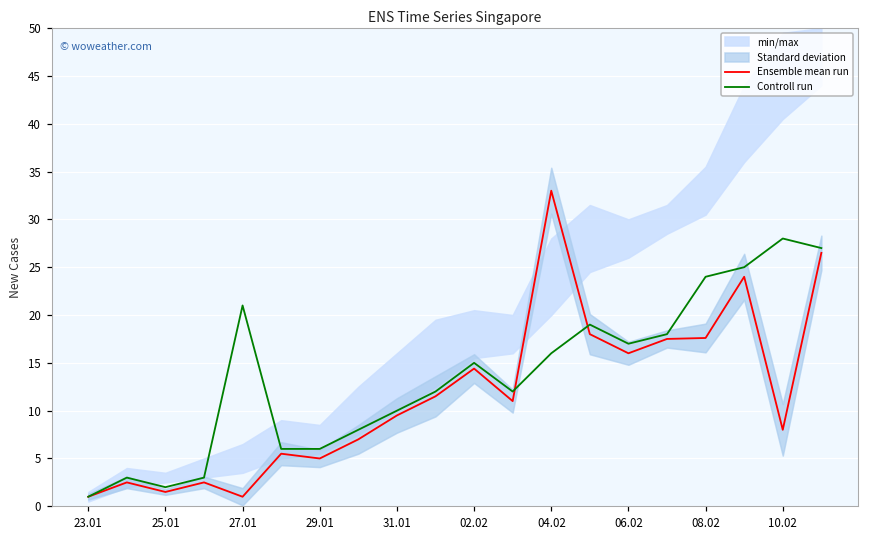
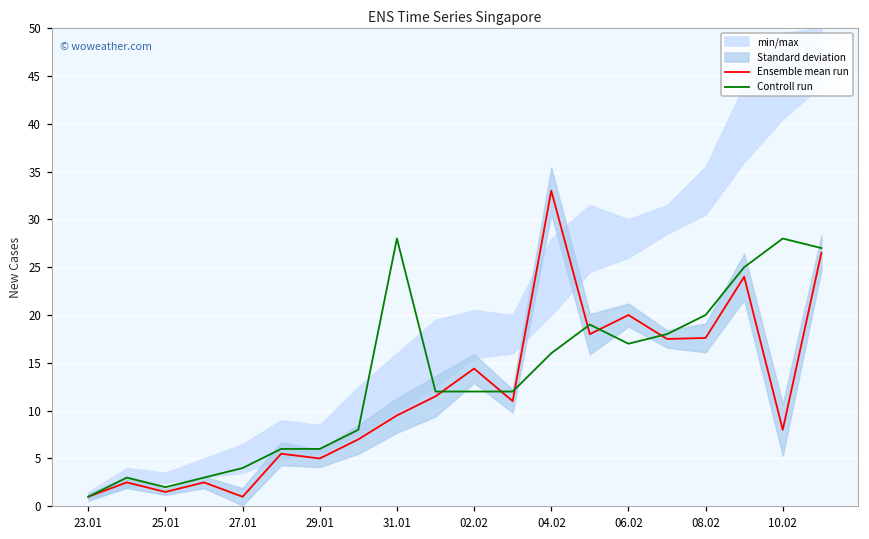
  {
    "Ensemble mean run": {
      "25.01": 2,
      "27.01": 1,
      "29.01": 5,
      "31.01": 10,
      "02.02": 14,
      "04.02": 33,
-     "06.02": 16,
+     "06.02": 20,
      "08.02": 18,
      "10.02": 8
    },
    "Controll run": {
-     "27.01": 21,
-     "31.01": 10,
-     "02.02": 15,
+     "27.01": 4,
+     "31.01": 28,
+     "02.02": 12,
      "04.02": 16,
-     "08.02": 24,
+     "08.02": 20,
      "10.02": 28
    }
  }
